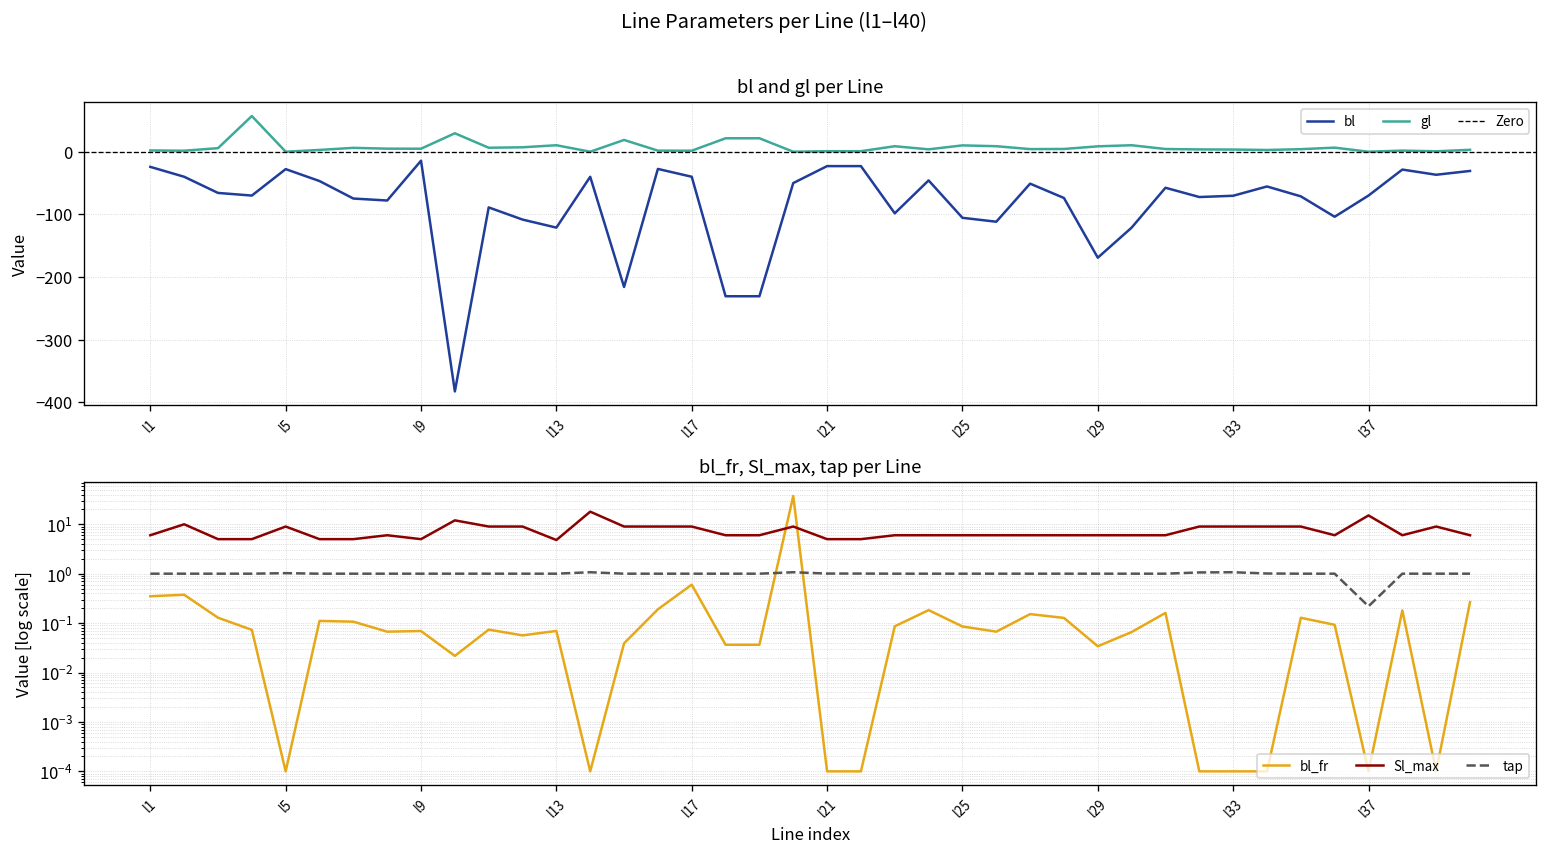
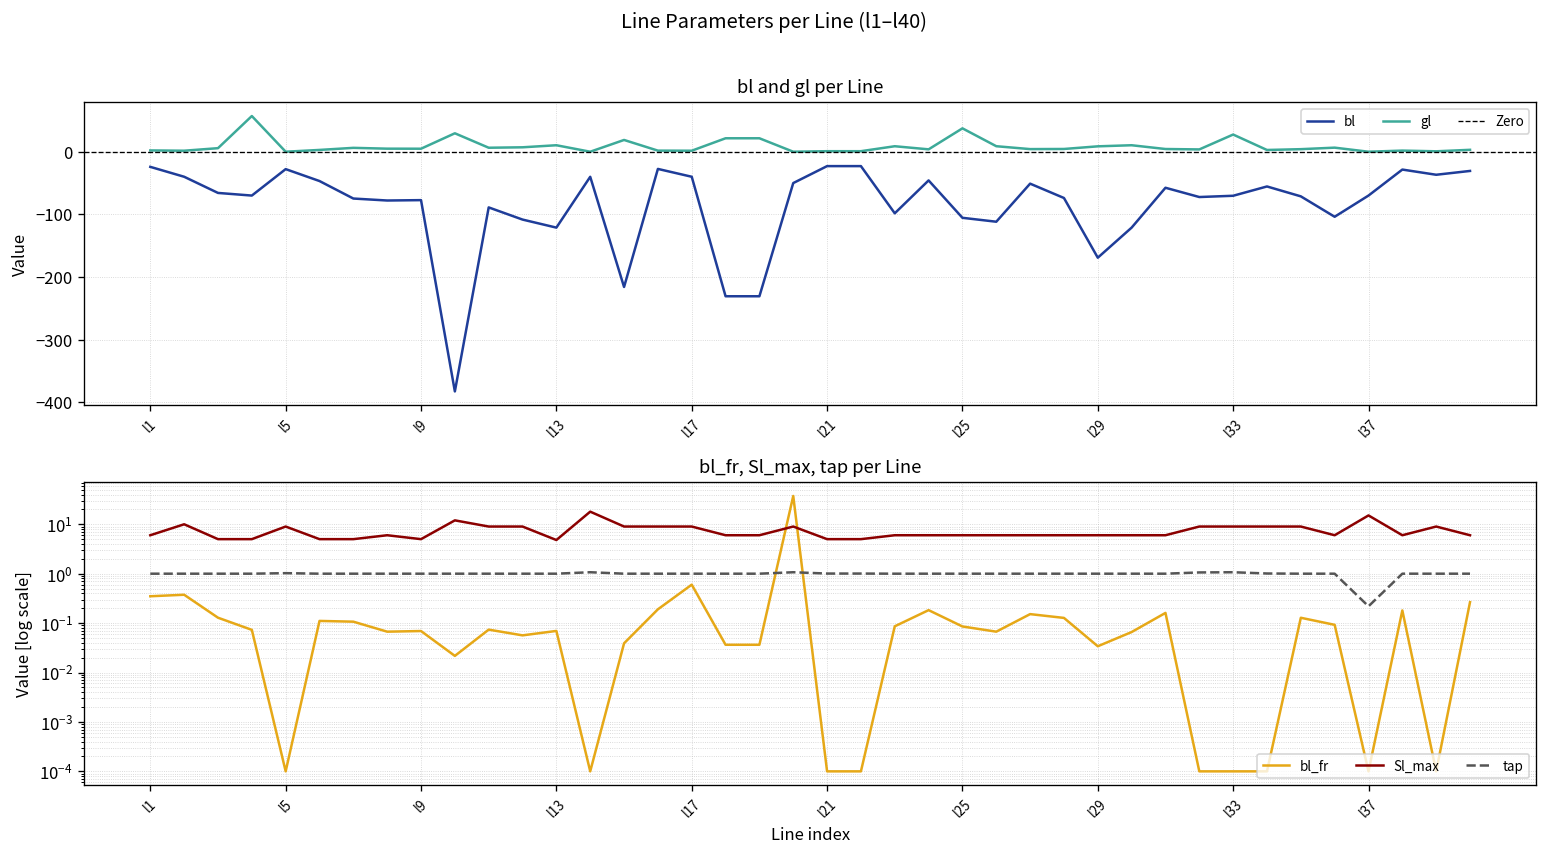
  {
    "bl and gl per Line": {
      "bl": {
        "l1": -20,
        "l5": -30,
-       "l9": -10,
+       "l9": -80,
        "l13": -120,
        "l17": -40,
        "l21": -20,
        "l25": -110,
        "l29": -170,
        "l33": -70,
        "l37": -70
      },
      "gl": {
        "l1": 0,
        "l5": 0,
        "l9": 0,
        "l13": 10,
        "l17": 0,
        "l21": 0,
-       "l25": 10,
+       "l25": 40,
        "l29": 10,
-       "l33": 0,
+       "l33": 30,
        "l37": 0
      }
    },
    "bl_fr, Sl_max, tap per Line": {
      "bl_fr": {
        "l1": 0.3,
        "l5": 0.00010,
        "l9": 0.07,
        "l13": 0.07,
        "l17": 0.6,
        "l21": 0.00010,
        "l25": 0.09,
        "l29": 0.03,
        "l33": 0.00010
      },
      "Sl_max": {
        "l1": 6,
        "l5": 9,
        "l9": 5,
        "l13": 5,
        "l17": 9,
        "l21": 5,
        "l25": 6,
        "l29": 6,
        "l33": 9,
        "l37": 15
      },
      "tap": {
        "l1": 1.0,
        "l5": 1.0,
        "l9": 1.0,
        "l13": 1.0,
        "l17": 1.0,
        "l21": 1.0,
        "l25": 1.0,
        "l29": 1.0,
        "l33": 1.1,
        "l37": 0.2
      }
    }
  }
